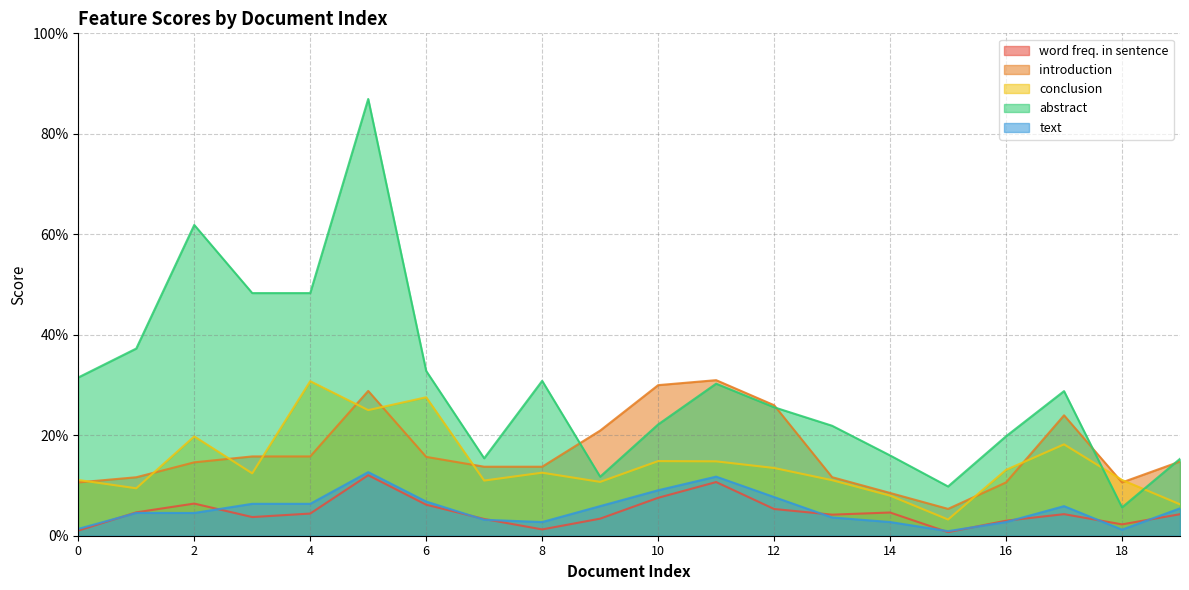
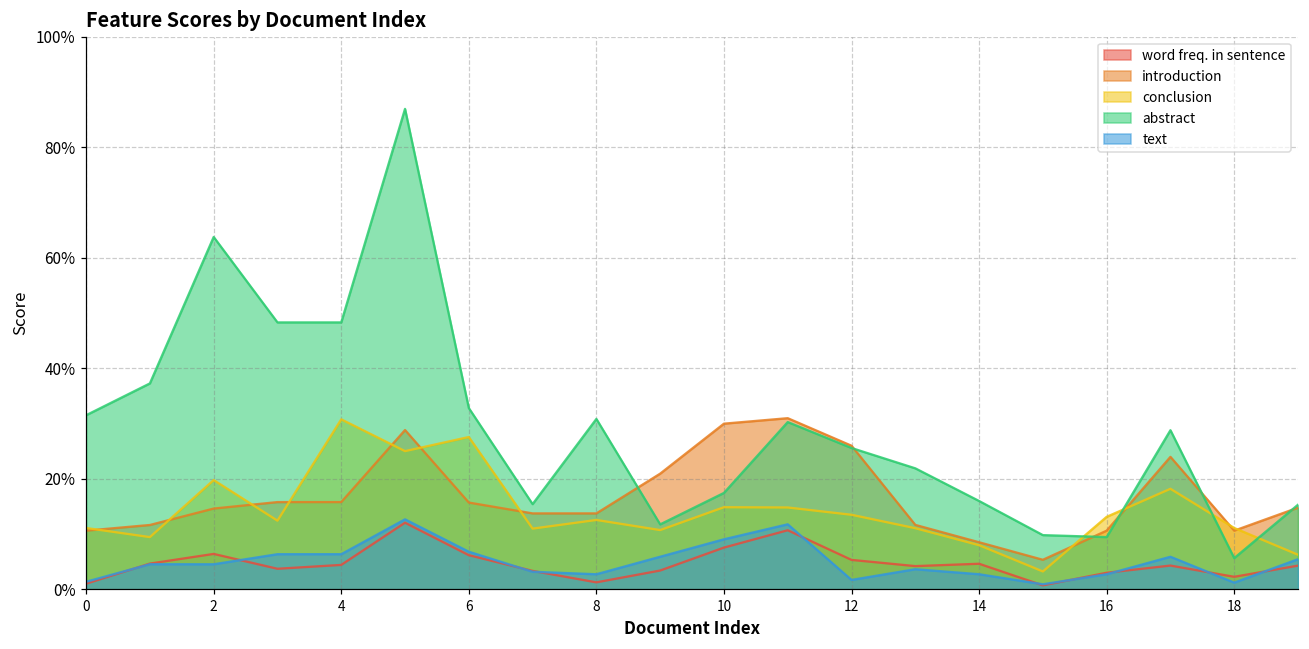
  {
    "conclusion": {
      "2": "20%",
      "4": "31%",
      "6": "28%",
      "8": "13%",
      "10": "15%",
      "12": "13%",
      "14": "8%",
      "16": "13%"
    },
    "abstract": {
      "0": "31%",
-     "2": "62%",
+     "2": "64%",
      "4": "48%",
      "6": "33%",
      "8": "31%",
-     "10": "22%",
+     "10": "17%",
      "14": "16%",
-     "16": "20%",
+     "16": "9%",
      "18": "6%"
    },
    "text": {
      "2": "5%",
      "4": "6%",
      "6": "7%",
      "8": "3%",
      "10": "9%",
-     "12": "8%",
+     "12": "2%",
      "14": "3%",
      "18": "1%"
    }
  }
